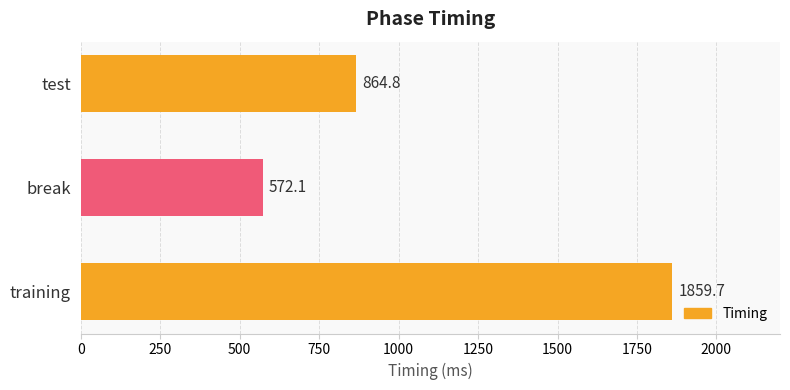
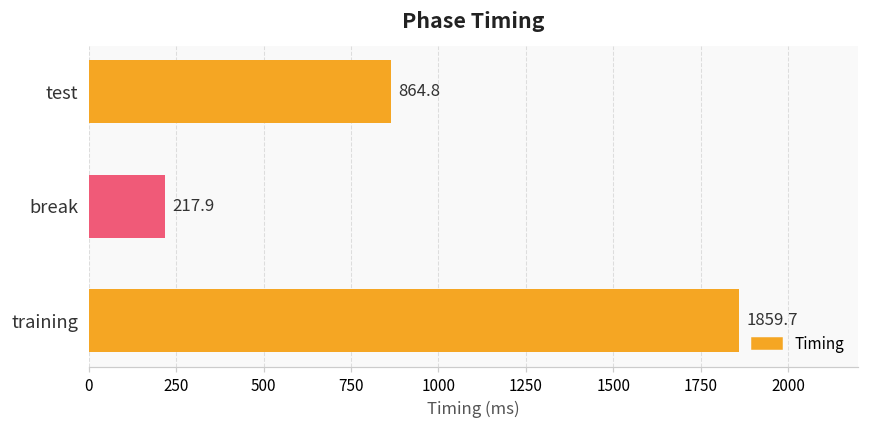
  {
    "test": 864.8,
-   "break": 572.1,
+   "break": 217.9,
    "training": 1859.7
  }
